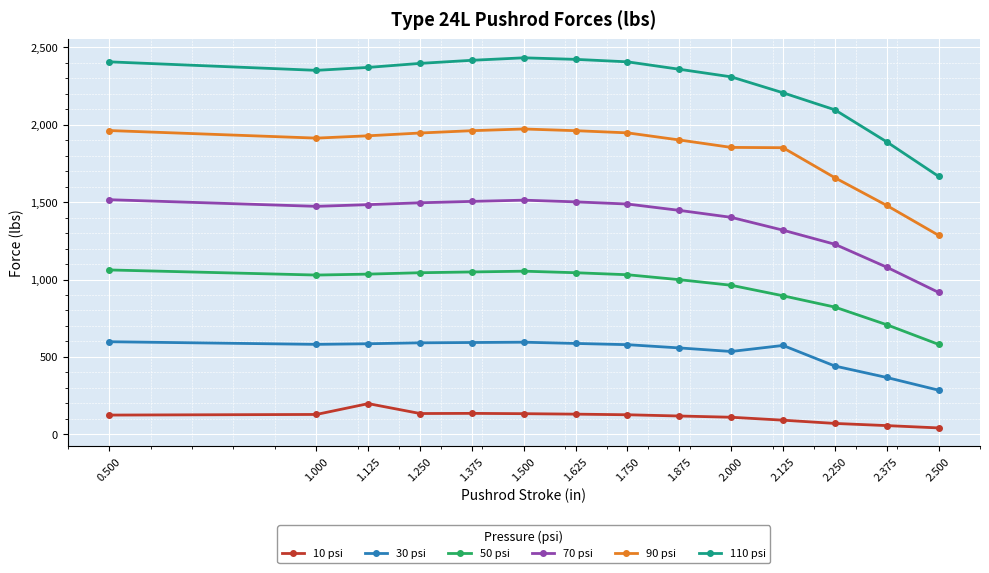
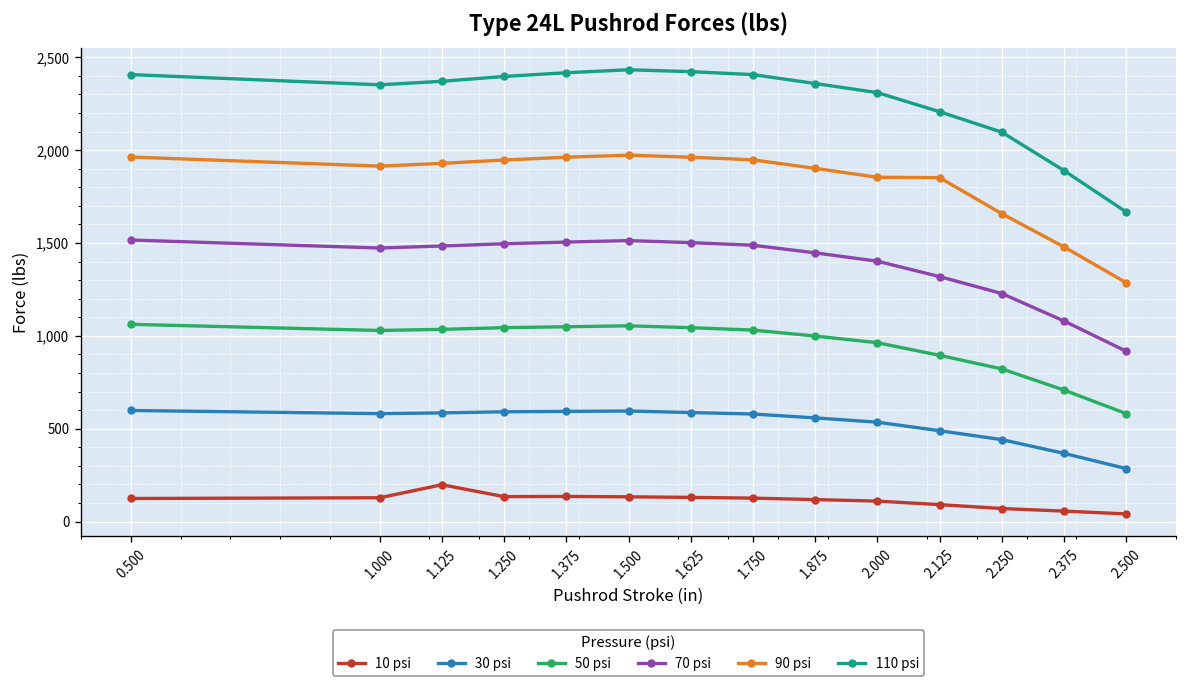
  {
    "10 psi": {
      "0.500": "120",
      "1.000": "130",
      "1.125": "200",
      "1.250": "130",
      "1.375": "140",
      "1.500": "130",
      "1.625": "130",
      "1.750": "130",
      "1.875": "120",
      "2.000": "110",
      "2.125": "90",
      "2.250": "70",
      "2.375": "60",
      "2.500": "40"
    },
    "30 psi": {
      "0.500": "600",
      "1.000": "580",
      "1.125": "590",
      "1.250": "590",
      "1.375": "590",
      "1.500": "600",
      "1.625": "590",
      "1.750": "580",
      "1.875": "560",
      "2.000": "540",
-     "2.125": "570",
+     "2.125": "490",
      "2.250": "440",
      "2.375": "370",
      "2.500": "290"
    },
    "70 psi": {
      "0.500": "1,520",
      "1.000": "1,470",
      "1.125": "1,480",
      "1.250": "1,500",
      "1.375": "1,510",
      "1.500": "1,510",
      "1.625": "1,500",
      "1.750": "1,490",
      "1.875": "1,450",
      "2.000": "1,400",
      "2.125": "1,320",
      "2.250": "1,230",
      "2.375": "1,080",
      "2.500": "920"
    },
    "90 psi": {
      "0.500": "1,960",
      "1.000": "1,910",
      "1.125": "1,930",
      "1.250": "1,950",
      "1.375": "1,960",
      "1.500": "1,970",
      "1.625": "1,960",
      "1.750": "1,950",
      "1.875": "1,900",
      "2.000": "1,850",
      "2.125": "1,850",
      "2.250": "1,660",
      "2.375": "1,480",
      "2.500": "1,290"
    }
  }
